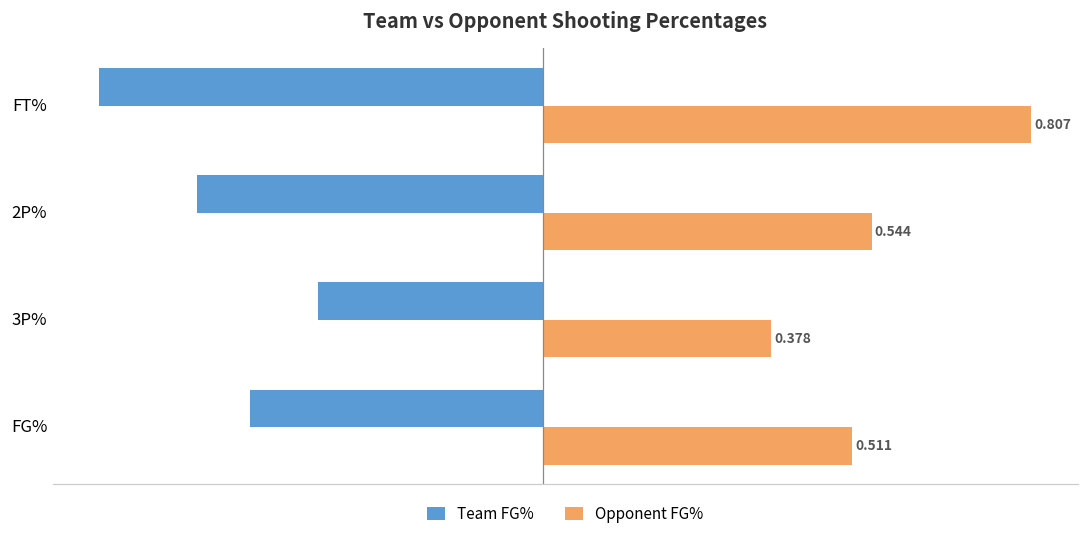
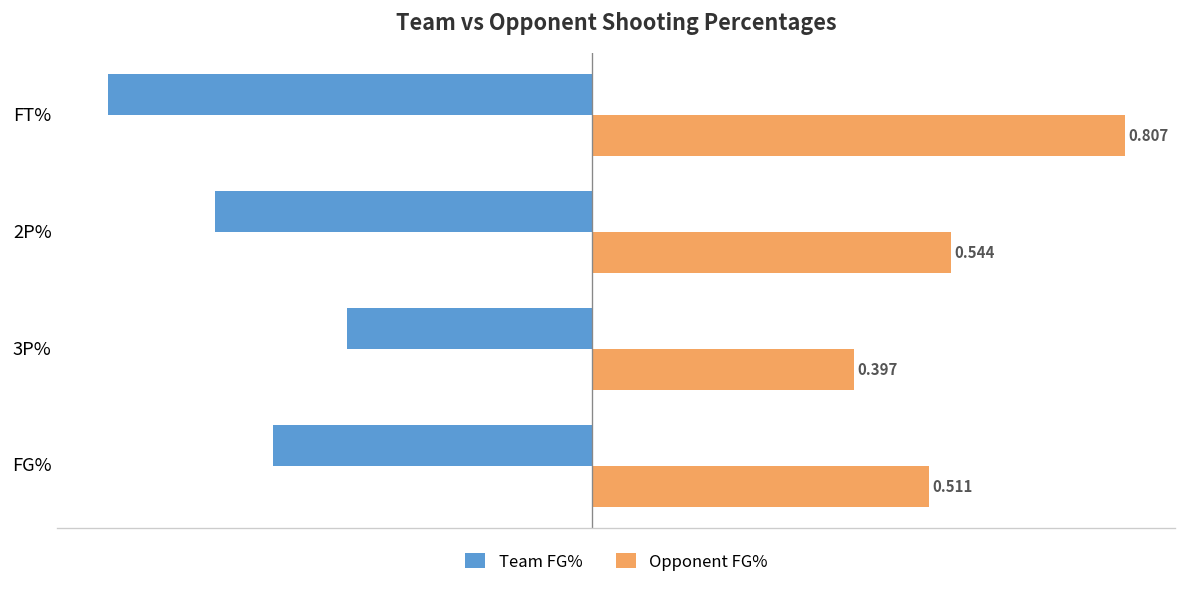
  {
    "Opponent FG%": {
      "FT%": 0.807,
      "2P%": 0.544,
-     "3P%": 0.378,
+     "3P%": 0.397,
      "FG%": 0.511
    }
  }
